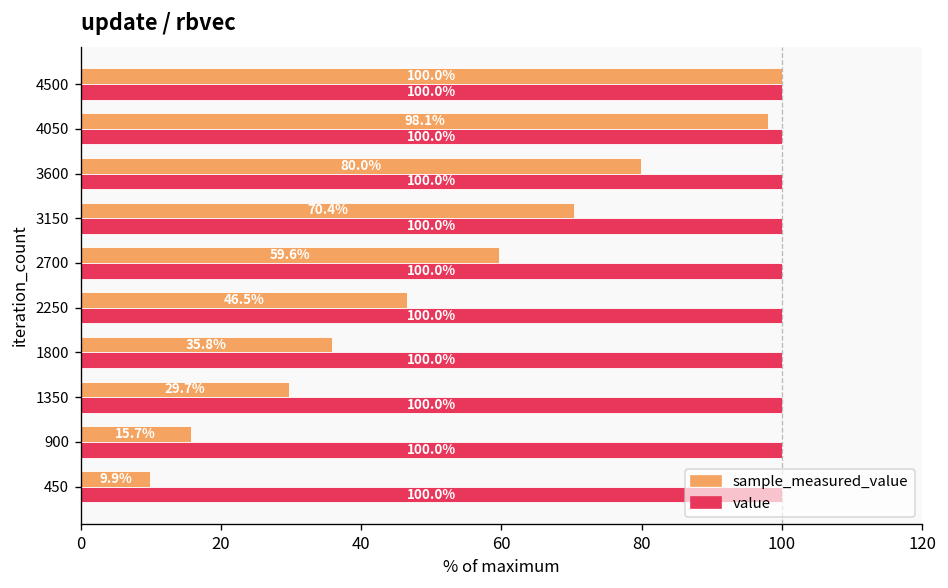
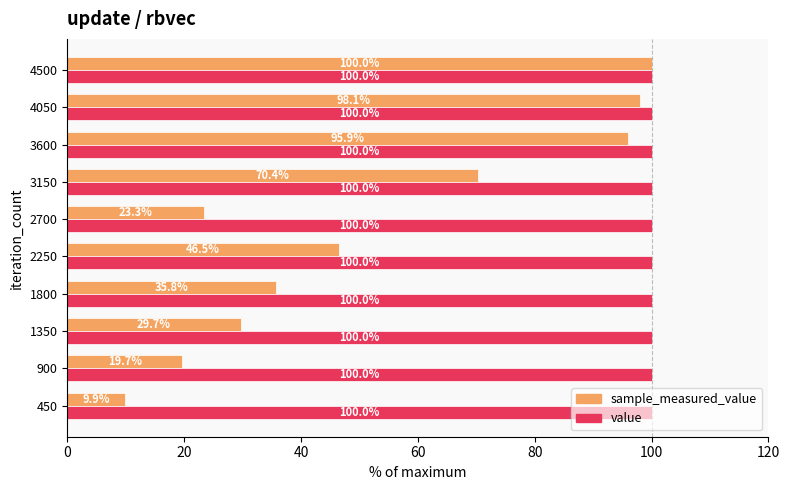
  {
    "sample_measured_value": {
      "4500": "100.0%",
      "4050": "98.1%",
-     "3600": "80.0%",
+     "3600": "95.9%",
      "3150": "70.4%",
-     "2700": "59.6%",
+     "2700": "23.3%",
      "2250": "46.5%",
      "1800": "35.8%",
      "1350": "29.7%",
-     "900": "15.7%",
+     "900": "19.7%",
      "450": "9.9%"
    },
    "value": {
      "4500": "100.0%",
      "4050": "100.0%",
      "3600": "100.0%",
      "3150": "100.0%",
      "2700": "100.0%",
      "2250": "100.0%",
      "1800": "100.0%",
      "1350": "100.0%",
      "900": "100.0%"
    }
  }
